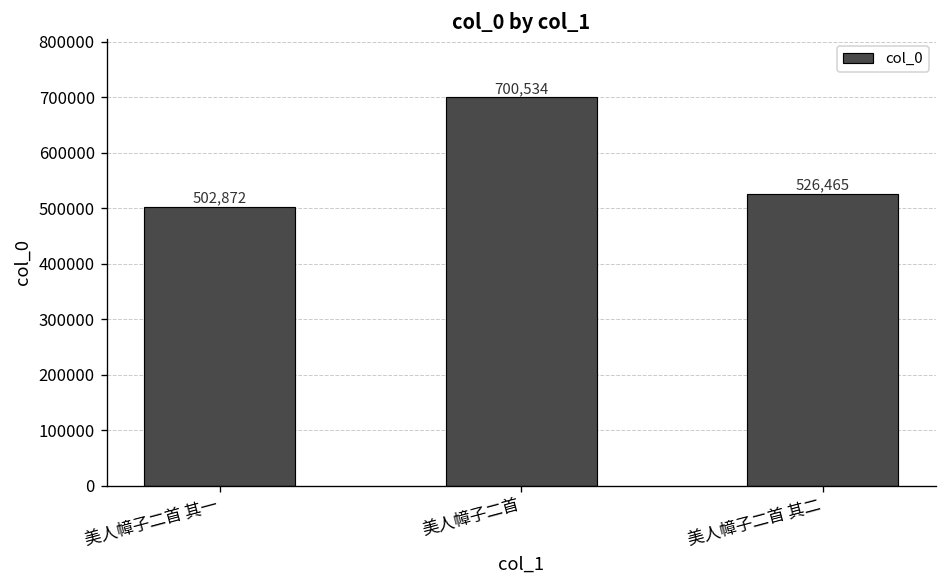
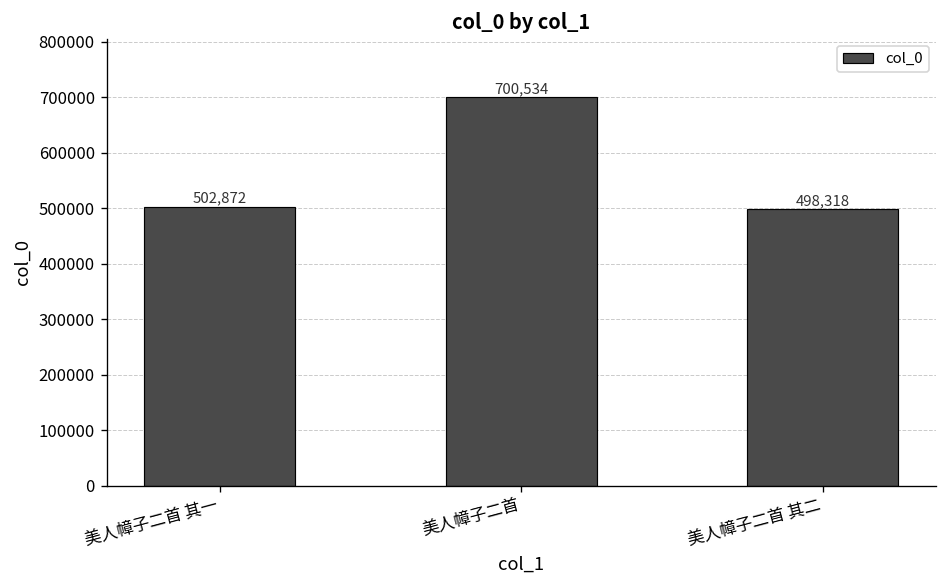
  {
    "美人幛子二首 其一": "502,872",
    "美人幛子二首": "700,534",
-   "美人幛子二首 其二": "526,465"
+   "美人幛子二首 其二": "498,318"
  }
